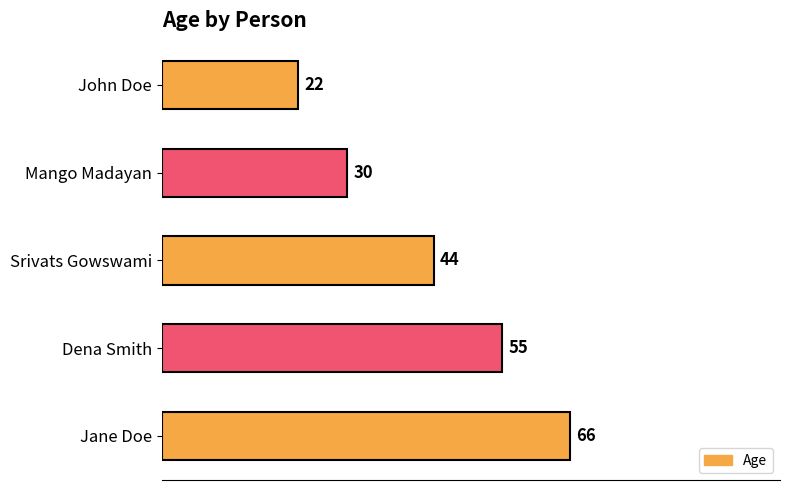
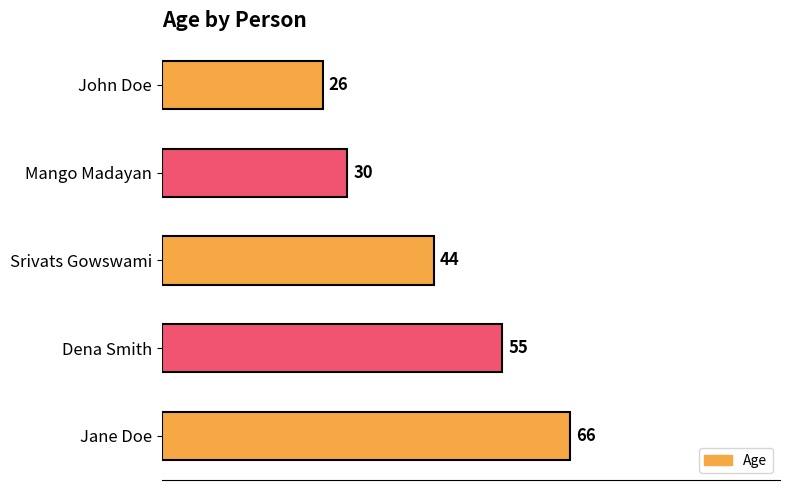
  {
-   "John Doe": 22,
+   "John Doe": 26,
    "Mango Madayan": 30,
    "Srivats Gowswami": 44,
    "Dena Smith": 55,
    "Jane Doe": 66
  }
